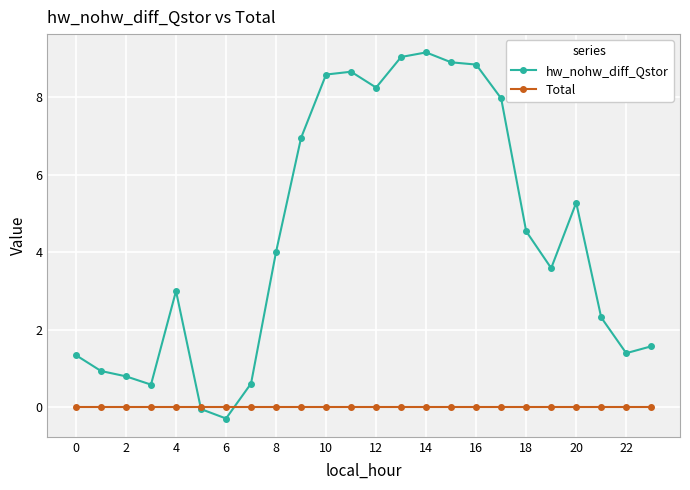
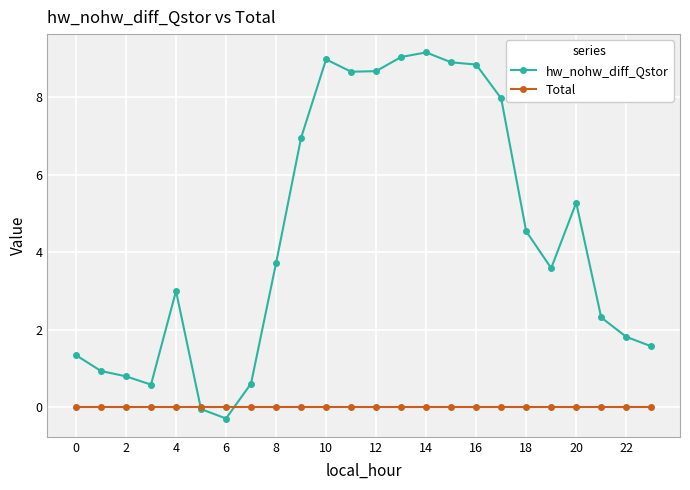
  {
    "hw_nohw_diff_Qstor": {
      "0": 1.3,
      "2": 0.8,
      "4": 3.0,
      "6": -0.3,
-     "8": 4.0,
-     "10": 8.6,
-     "12": 8.3,
+     "8": 3.7,
+     "10": 9.0,
+     "12": 8.7,
      "14": 9.2,
      "16": 8.8,
      "18": 4.5,
      "20": 5.3,
-     "22": 1.4
+     "22": 1.8
    },
    "Total": {
      "0": 0.0,
      "2": 0.0,
      "4": 0.0,
      "6": 0.0,
      "8": 0.0,
      "10": 0.0,
      "12": 0.0,
      "14": 0.0,
      "16": 0.0,
      "18": 0.0,
      "20": 0.0,
      "22": 0.0
    }
  }
